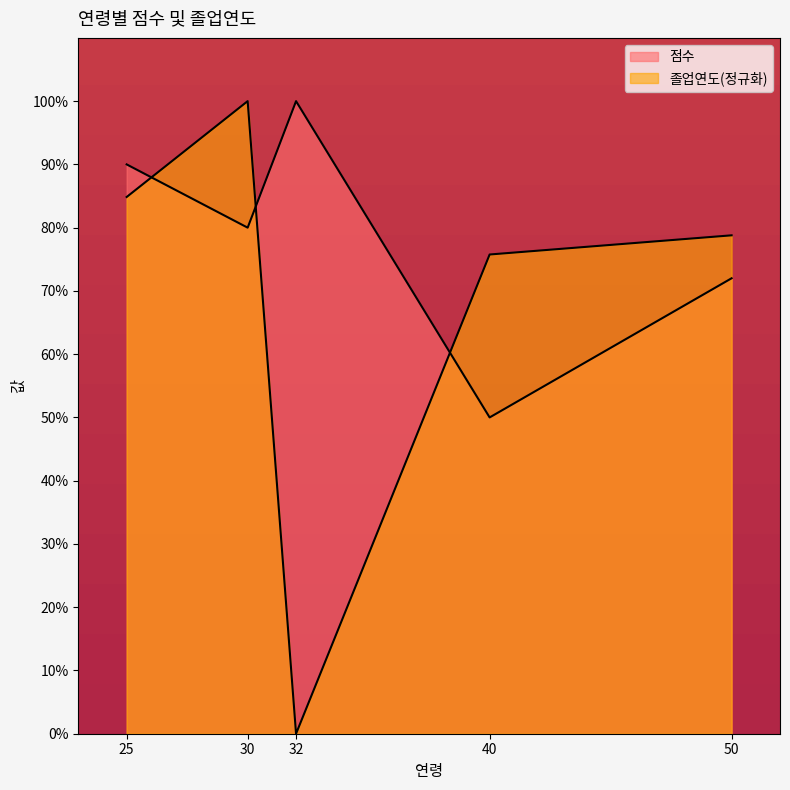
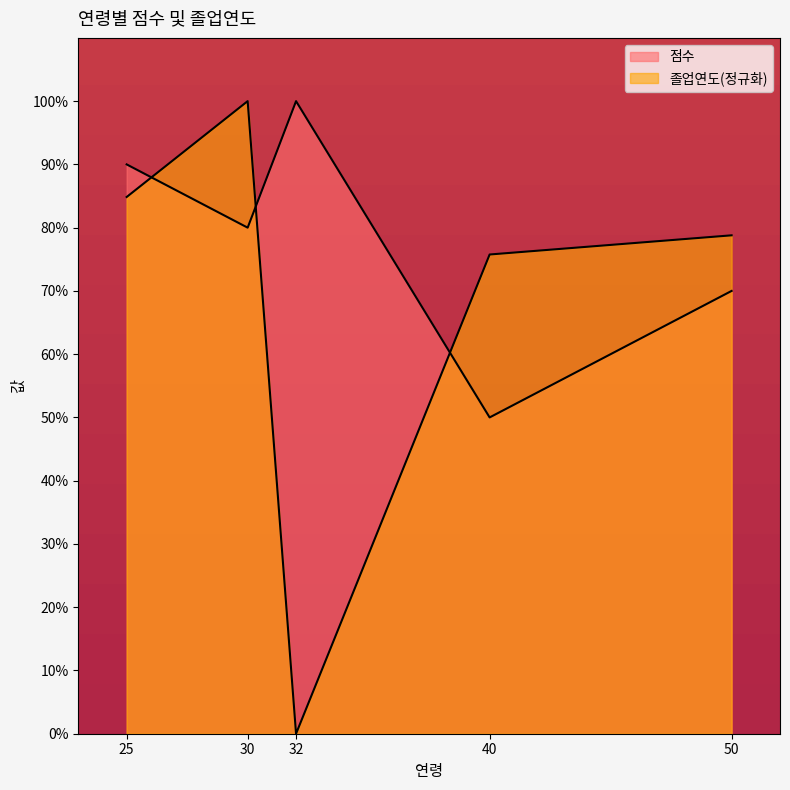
  {
    "점수": {
      "25": "90%",
      "30": "80%",
      "32": "100%",
      "40": "50%",
-     "50": "72%"
+     "50": "70%"
    },
    "졸업연도(정규화)": {
      "25": "85%",
      "30": "100%",
      "32": "0%",
      "40": "76%",
      "50": "79%"
    }
  }
